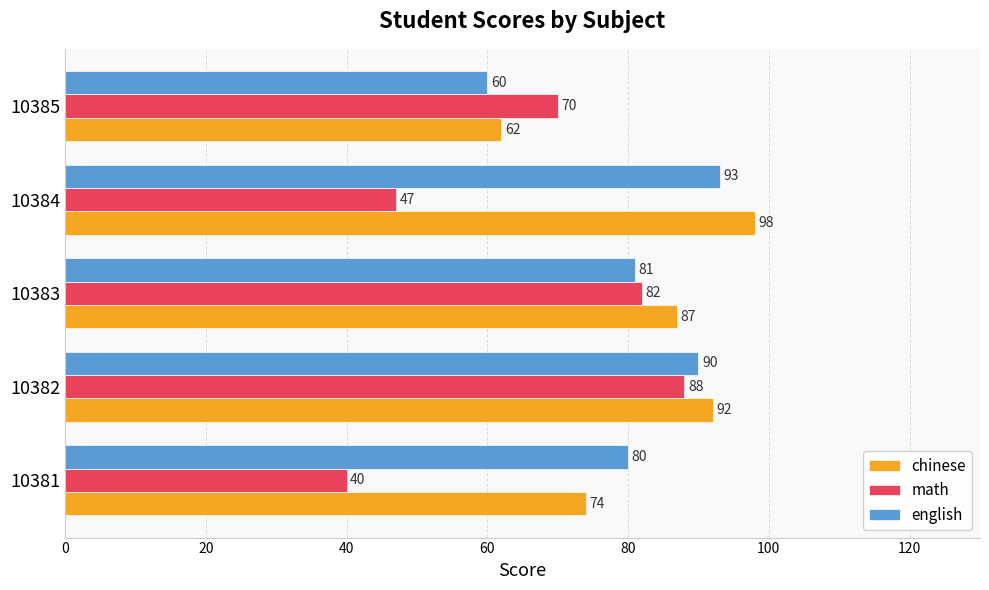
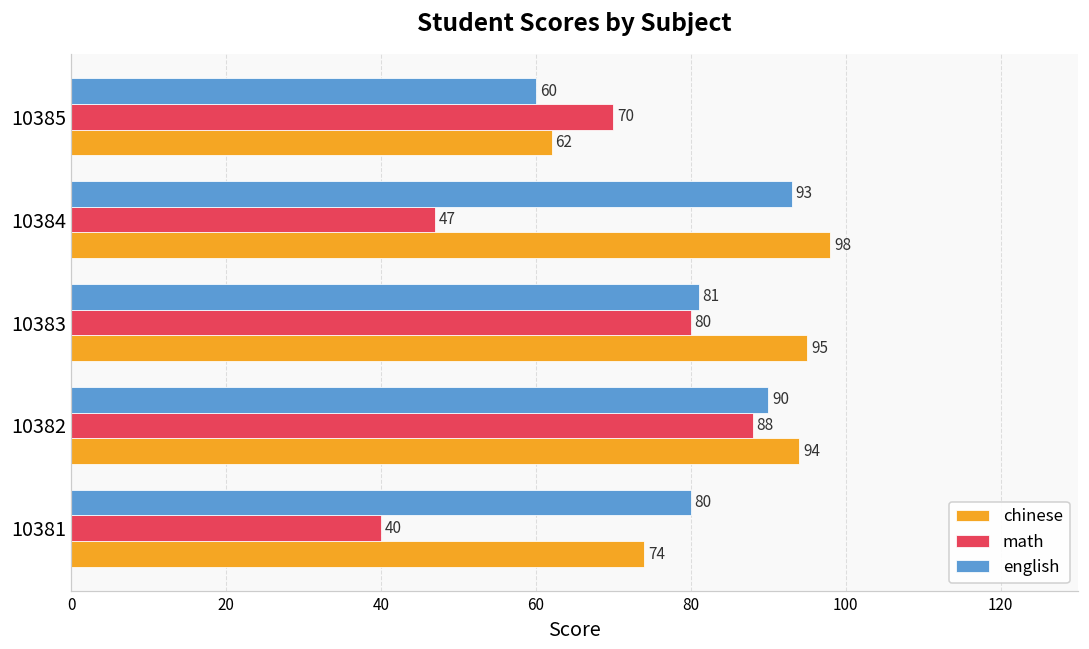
  {
    "chinese": {
      "10385": 62,
      "10384": 98,
-     "10383": 87,
-     "10382": 92,
+     "10383": 95,
+     "10382": 94,
      "10381": 74
    },
    "math": {
      "10385": 70,
      "10384": 47,
-     "10383": 82,
+     "10383": 80,
      "10382": 88,
      "10381": 40
    },
    "english": {
      "10385": 60,
      "10384": 93,
      "10383": 81,
      "10382": 90,
      "10381": 80
    }
  }
